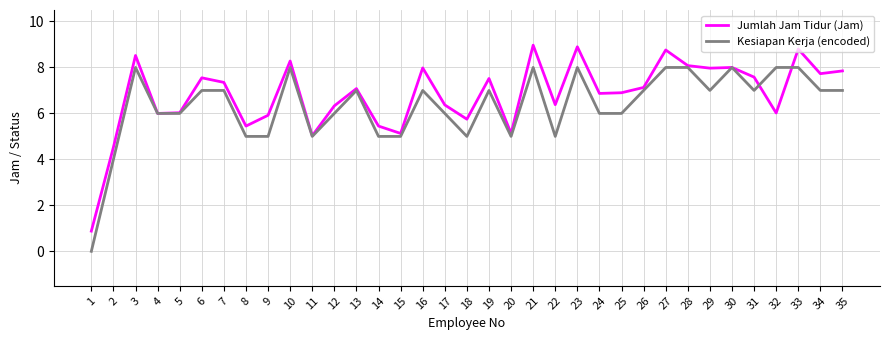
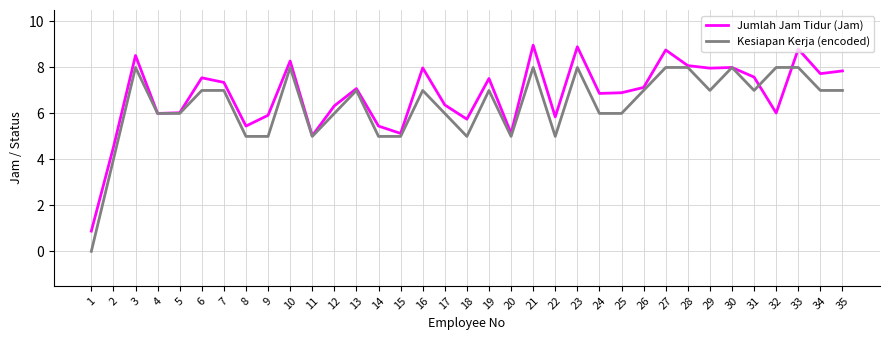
  {
    "Jumlah Jam Tidur (Jam)": {
      "1": 0.9,
      "2": 4.5,
      "3": 8.5,
      "6": 7.6,
      "7": 7.4,
      "8": 5.5,
      "9": 5.9,
      "10": 8.3,
      "12": 6.3,
      "14": 5.5,
      "15": 5.1,
      "16": 8.0,
      "17": 6.4,
      "18": 5.8,
      "19": 7.5,
      "20": 5.1,
      "21": 9.0,
-     "22": 6.4,
+     "22": 5.9,
      "23": 8.9,
      "24": 6.9,
      "25": 6.9,
      "26": 7.1,
      "27": 8.8,
      "29": 8.0,
      "31": 7.6,
      "32": 6.0,
      "34": 7.7,
      "35": 7.9
    },
    "Kesiapan Kerja (encoded)": {
      "1": 0.0,
      "2": 4.0,
      "3": 8.0,
      "6": 7.0,
      "7": 7.0,
      "8": 5.0,
      "9": 5.0,
      "10": 8.0,
      "12": 6.0,
      "14": 5.0,
      "15": 5.0,
      "16": 7.0,
      "17": 6.0,
      "18": 5.0,
      "19": 7.0,
      "20": 5.0,
      "21": 8.0,
      "22": 5.0,
      "23": 8.0,
      "24": 6.0,
      "25": 6.0,
      "26": 7.0,
      "27": 8.0,
      "29": 7.0,
      "31": 7.0,
      "32": 8.0,
      "33": 8.0,
      "34": 7.0,
      "35": 7.0
    }
  }
